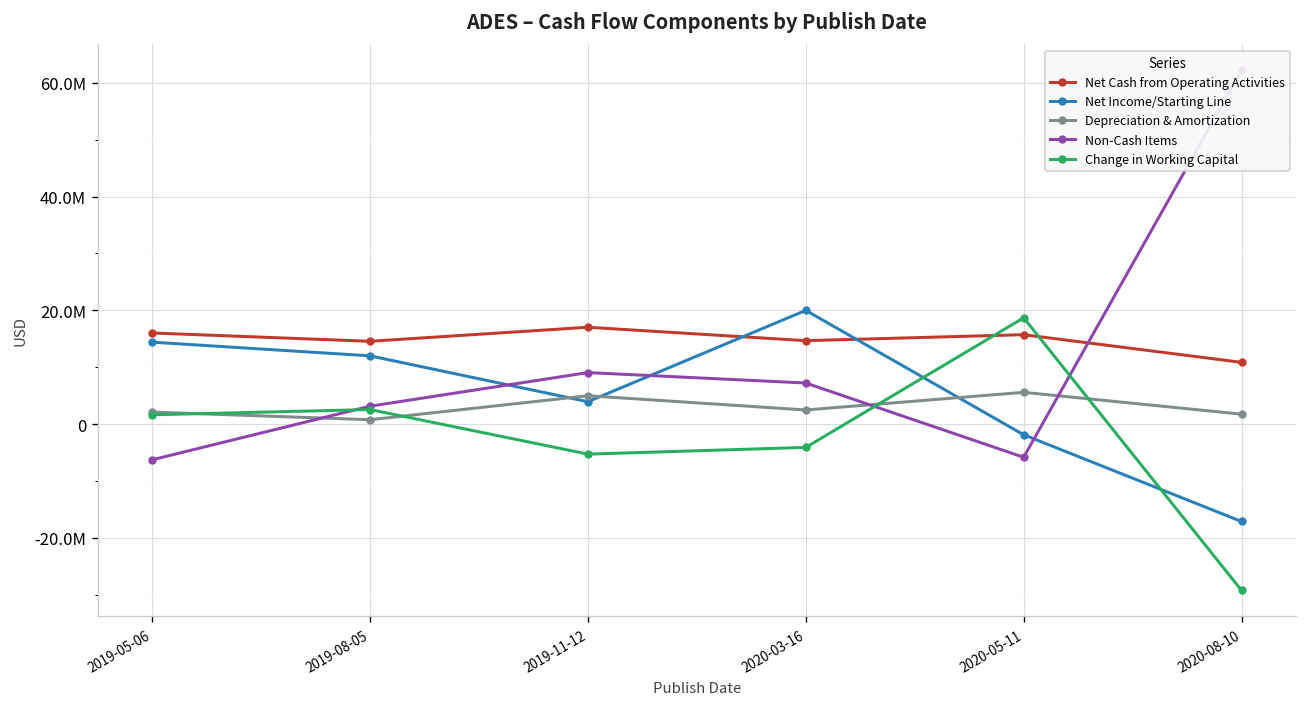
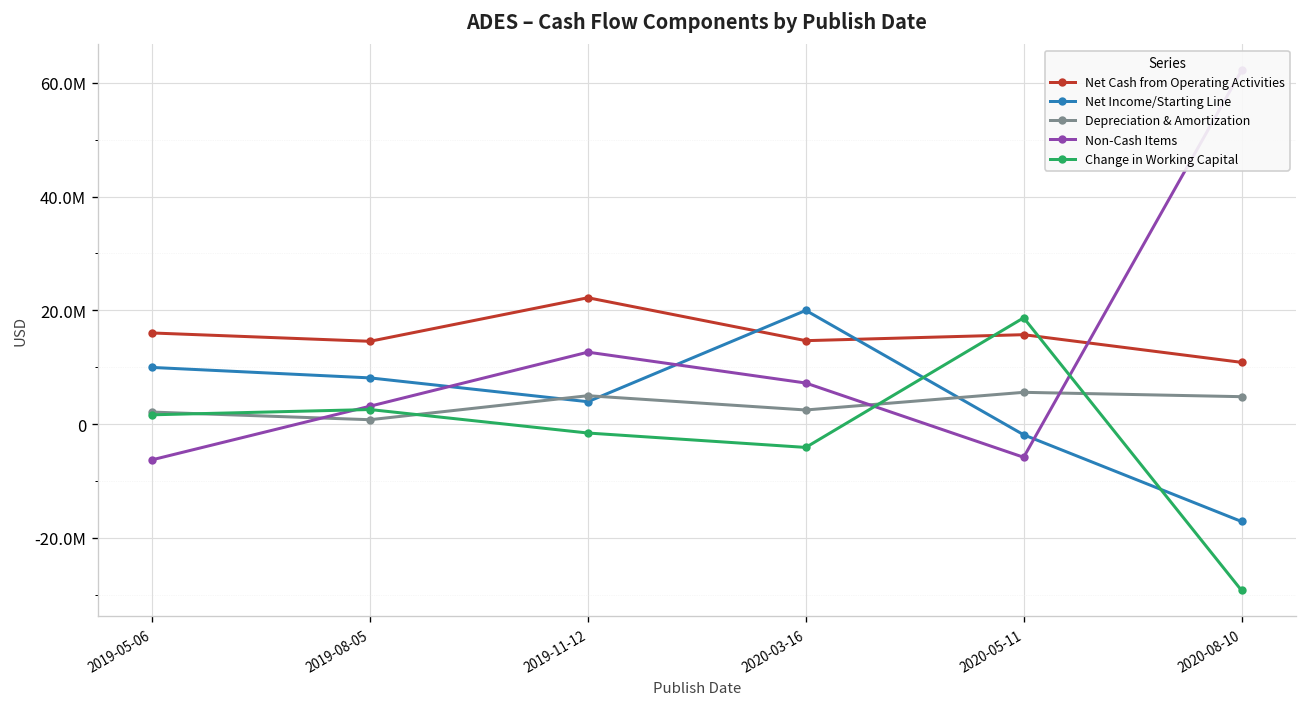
  {
    "Net Cash from Operating Activities": {
      "2019-05-06": 16000000,
      "2019-08-05": 15000000,
-     "2019-11-12": 17000000,
+     "2019-11-12": 22000000,
      "2020-03-16": 15000000,
      "2020-05-11": 16000000,
      "2020-08-10": 11000000
    },
    "Net Income/Starting Line": {
-     "2019-05-06": 14000000,
-     "2019-08-05": 12000000,
+     "2019-05-06": 10000000,
+     "2019-08-05": 8000000,
      "2019-11-12": 4000000,
      "2020-03-16": 20000000,
      "2020-05-11": -2000000,
      "2020-08-10": -17000000
    },
    "Depreciation & Amortization": {
      "2019-08-05": 1000000,
      "2019-11-12": 5000000,
      "2020-03-16": 2000000,
      "2020-05-11": 6000000,
-     "2020-08-10": 2000000
+     "2020-08-10": 5000000
    },
    "Non-Cash Items": {
      "2019-05-06": -6000000,
      "2019-08-05": 3000000,
-     "2019-11-12": 9000000,
+     "2019-11-12": 13000000,
      "2020-03-16": 7000000,
      "2020-05-11": -6000000
    },
    "Change in Working Capital": {
      "2019-08-05": 3000000,
-     "2019-11-12": -5000000,
+     "2019-11-12": -2000000,
      "2020-03-16": -4000000,
      "2020-05-11": 19000000,
      "2020-08-10": -29000000
    }
  }
